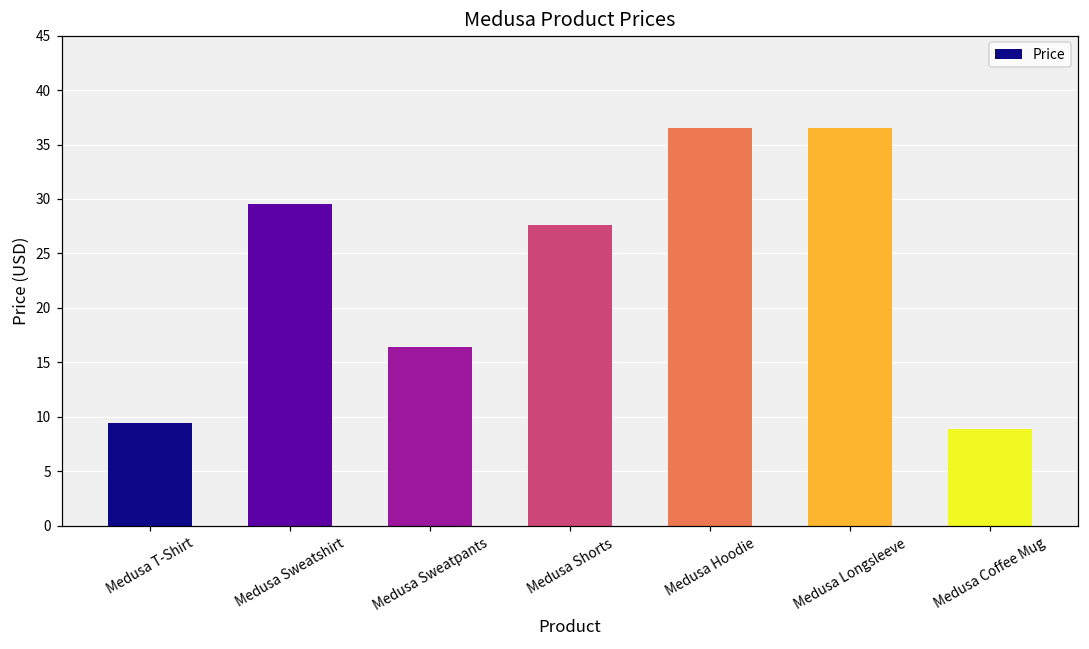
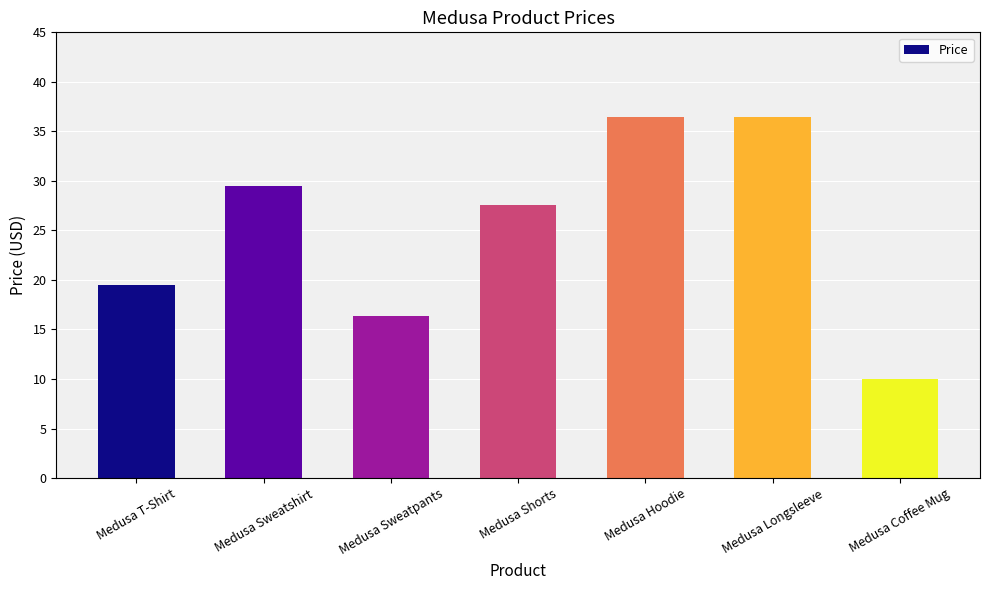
  {
-   "Medusa T-Shirt": 9,
+   "Medusa T-Shirt": 20,
    "Medusa Sweatshirt": 30,
    "Medusa Sweatpants": 16,
    "Medusa Shorts": 28,
    "Medusa Hoodie": 37,
    "Medusa Longsleeve": 37,
-   "Medusa Coffee Mug": 9
+   "Medusa Coffee Mug": 10
  }
